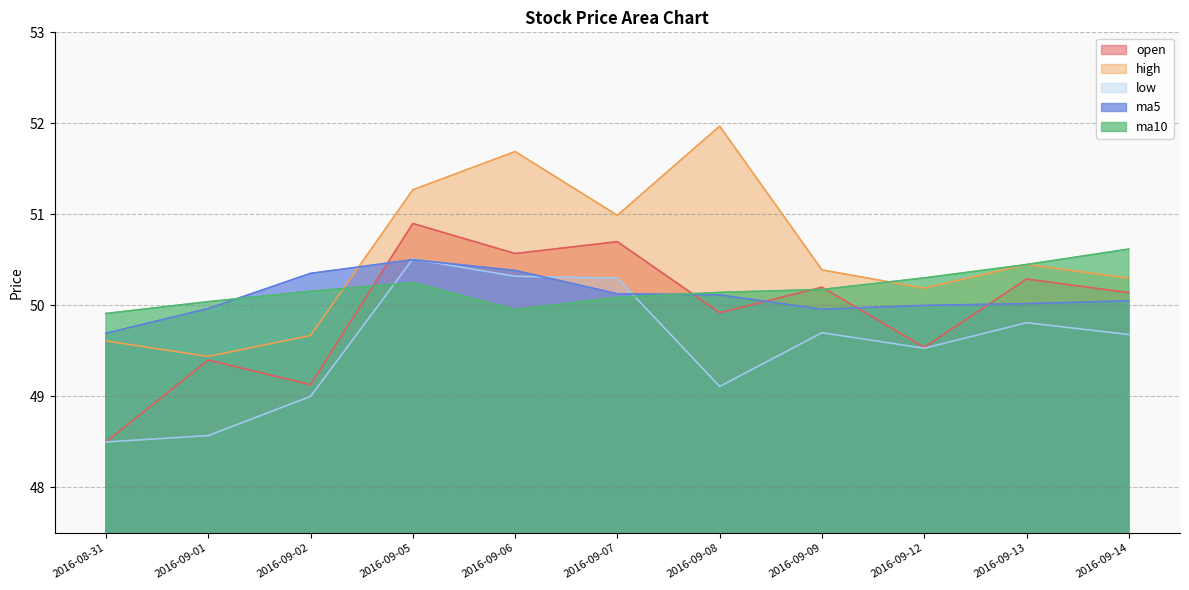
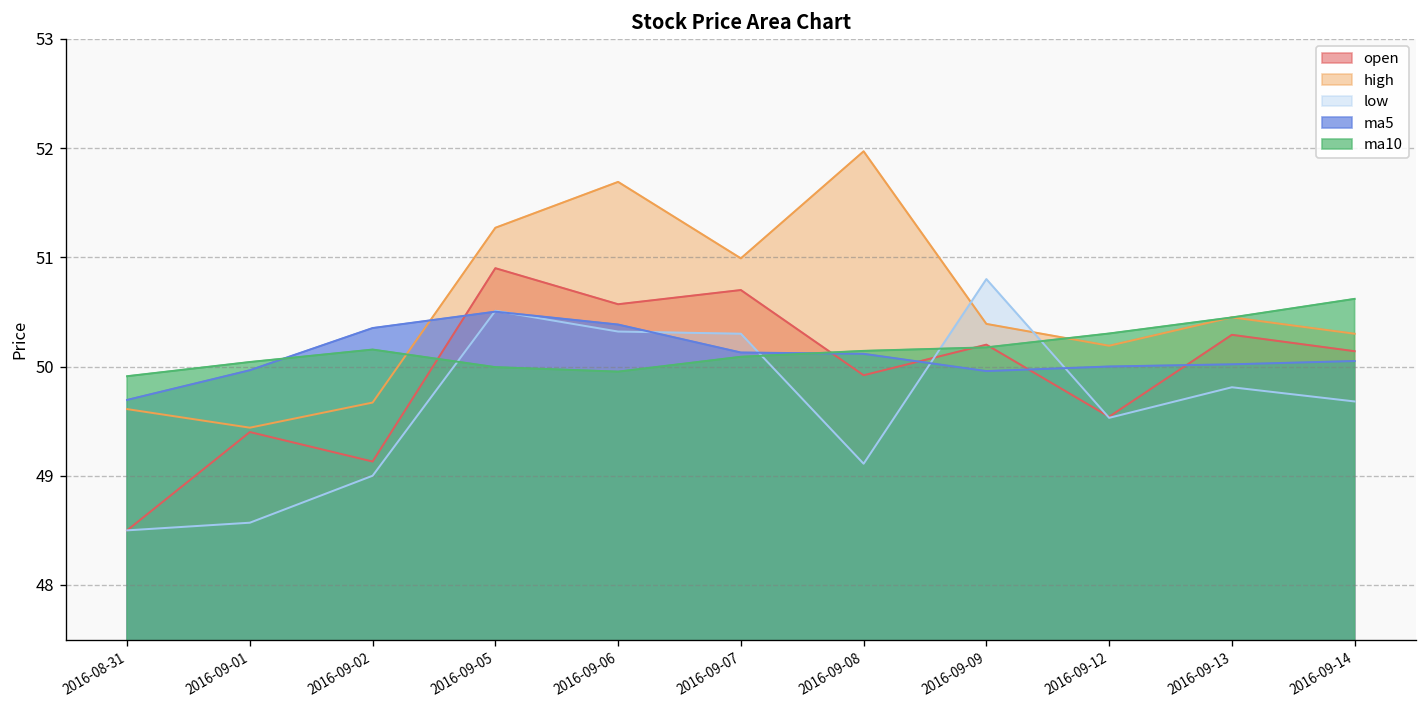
  {
    "open": {
      "2016-09-01": 49.4,
      "2016-09-02": 49.1,
      "2016-09-05": 50.9,
      "2016-09-06": 50.6,
      "2016-09-07": 50.7,
      "2016-09-08": 49.9,
      "2016-09-13": 50.3,
      "2016-09-14": 50.1
    },
    "high": {
      "2016-08-31": 49.6,
      "2016-09-01": 49.4,
      "2016-09-02": 49.7,
      "2016-09-05": 51.3,
      "2016-09-06": 51.7,
      "2016-09-07": 51.0,
      "2016-09-08": 52.0,
      "2016-09-09": 50.4,
      "2016-09-12": 50.2,
      "2016-09-14": 50.3
    },
    "low": {
      "2016-09-01": 48.6,
      "2016-09-02": 49.0,
      "2016-09-06": 50.3,
      "2016-09-07": 50.3,
      "2016-09-08": 49.1,
-     "2016-09-09": 49.7,
+     "2016-09-09": 50.8,
      "2016-09-13": 49.8,
      "2016-09-14": 49.7
    },
    "ma5": {
      "2016-08-31": 49.7,
      "2016-09-01": 50.0,
      "2016-09-02": 50.4,
      "2016-09-06": 50.4,
      "2016-09-07": 50.1,
      "2016-09-09": 50.0,
      "2016-09-12": 50.0,
      "2016-09-13": 50.0,
      "2016-09-14": 50.1
    },
    "ma10": {
      "2016-08-31": 49.9,
      "2016-09-01": 50.0,
      "2016-09-02": 50.2,
-     "2016-09-05": 50.3,
+     "2016-09-05": 50.0,
      "2016-09-06": 50.0,
      "2016-09-07": 50.1,
      "2016-09-12": 50.3,
      "2016-09-14": 50.6
    }
  }
